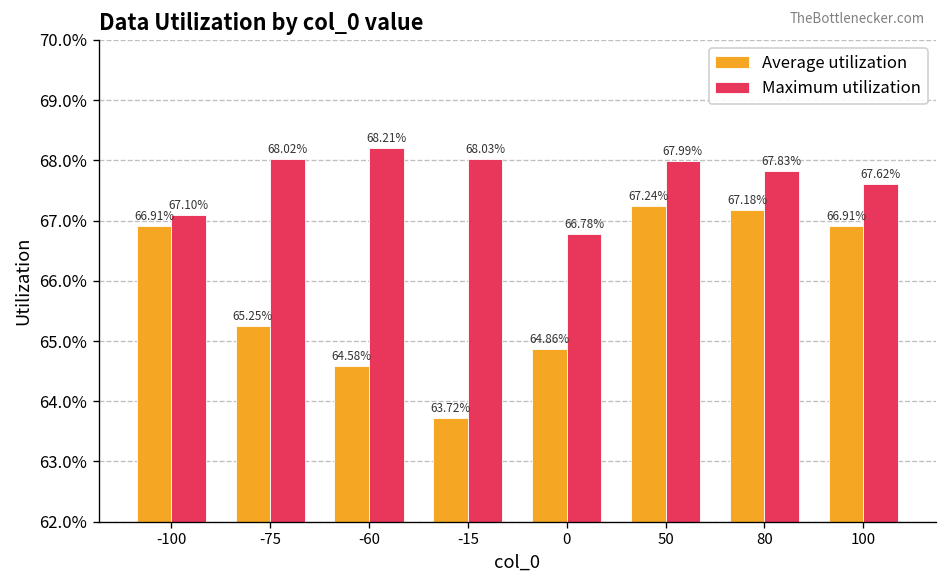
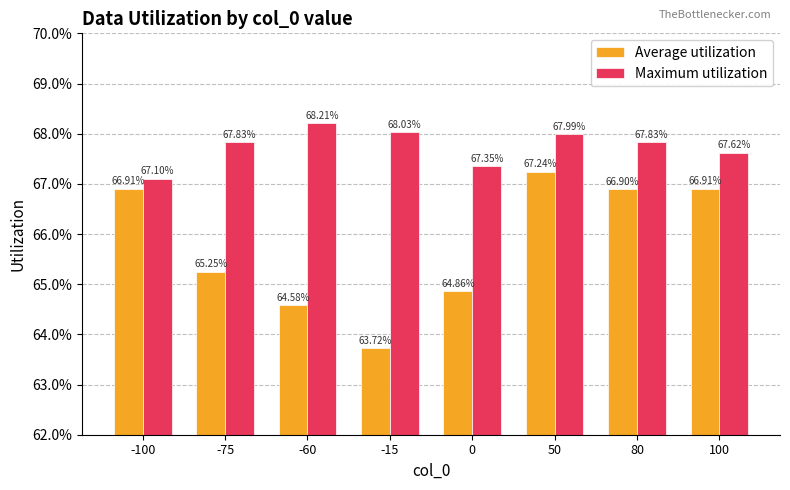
  {
    "Average utilization": {
      "-100": "66.91%",
      "-75": "65.25%",
      "-60": "64.58%",
      "-15": "63.72%",
      "0": "64.86%",
      "50": "67.24%",
-     "80": "67.18%",
+     "80": "66.90%",
      "100": "66.91%"
    },
    "Maximum utilization": {
      "-100": "67.10%",
-     "-75": "68.02%",
+     "-75": "67.83%",
      "-60": "68.21%",
      "-15": "68.03%",
-     "0": "66.78%",
+     "0": "67.35%",
      "50": "67.99%",
      "80": "67.83%",
      "100": "67.62%"
    }
  }
